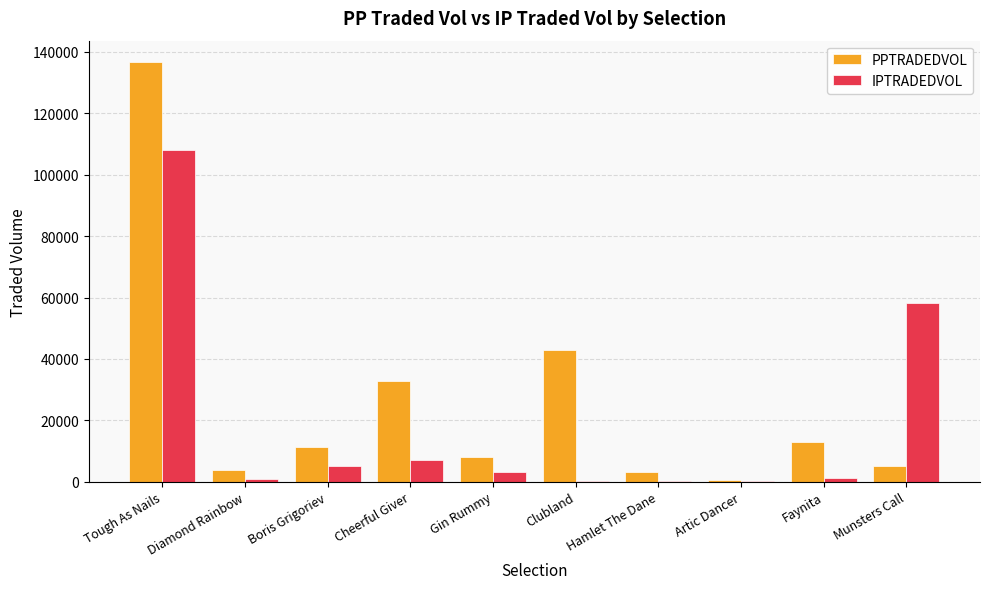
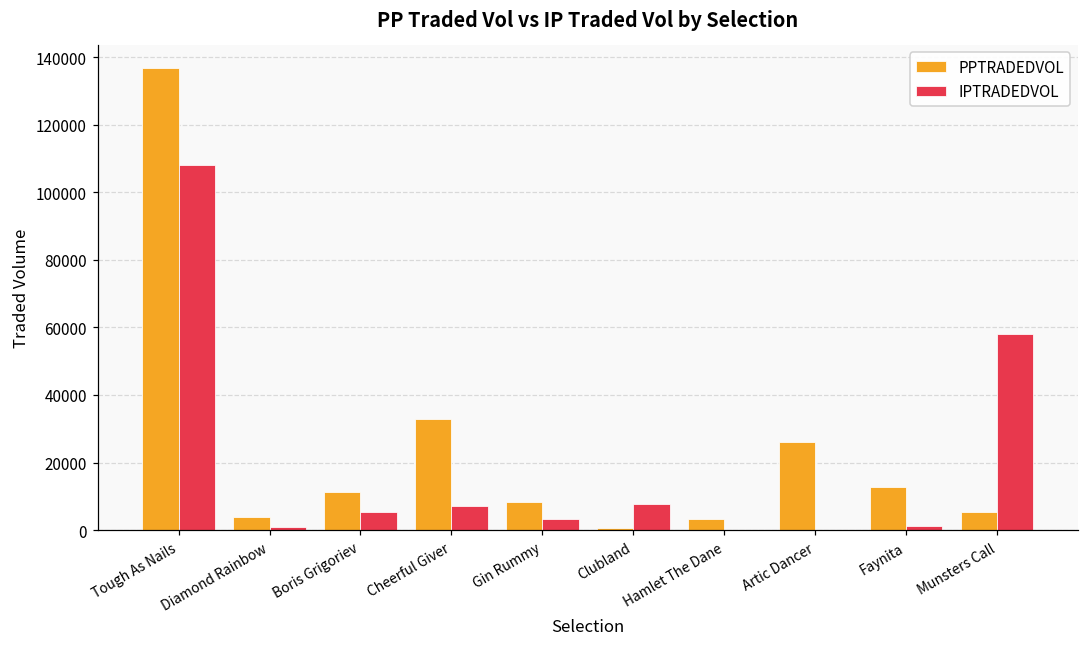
  {
    "PPTRADEDVOL": {
      "Tough As Nails": 137000,
      "Diamond Rainbow": 4000,
      "Boris Grigoriev": 11000,
      "Cheerful Giver": 33000,
      "Gin Rummy": 8000,
-     "Clubland": 43000,
+     "Clubland": 1000,
      "Hamlet The Dane": 3000,
-     "Artic Dancer": 1000,
+     "Artic Dancer": 26000,
      "Faynita": 13000,
      "Munsters Call": 5000
    },
    "IPTRADEDVOL": {
      "Tough As Nails": 108000,
      "Diamond Rainbow": 1000,
      "Boris Grigoriev": 5000,
      "Cheerful Giver": 7000,
      "Gin Rummy": 3000,
-     "Clubland": 0,
+     "Clubland": 8000,
      "Faynita": 1000,
      "Munsters Call": 58000
    }
  }
